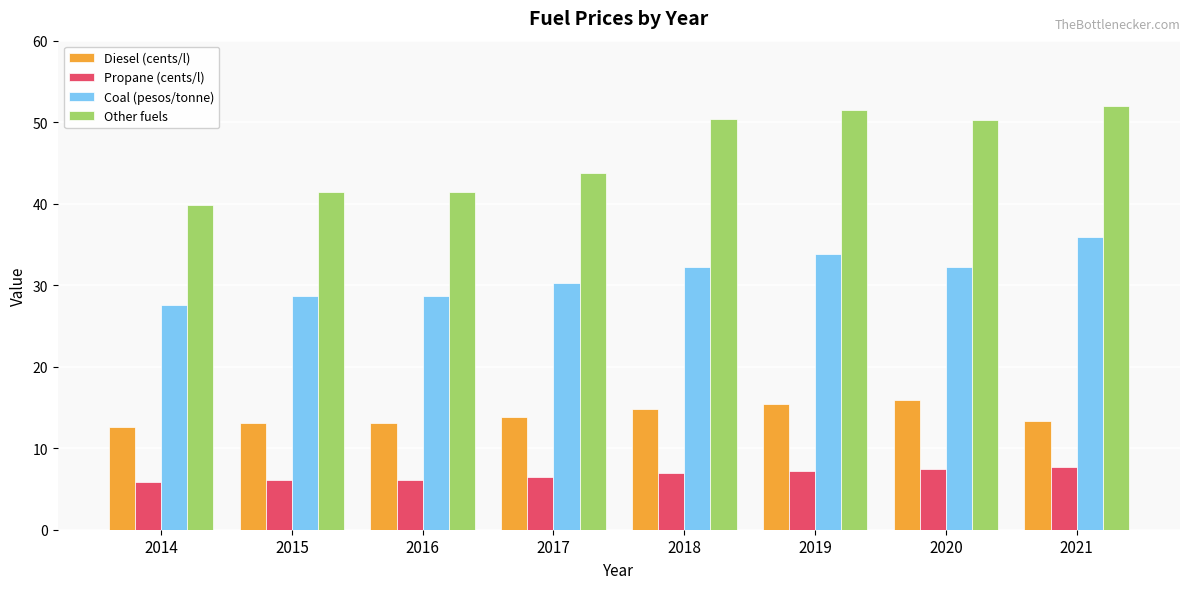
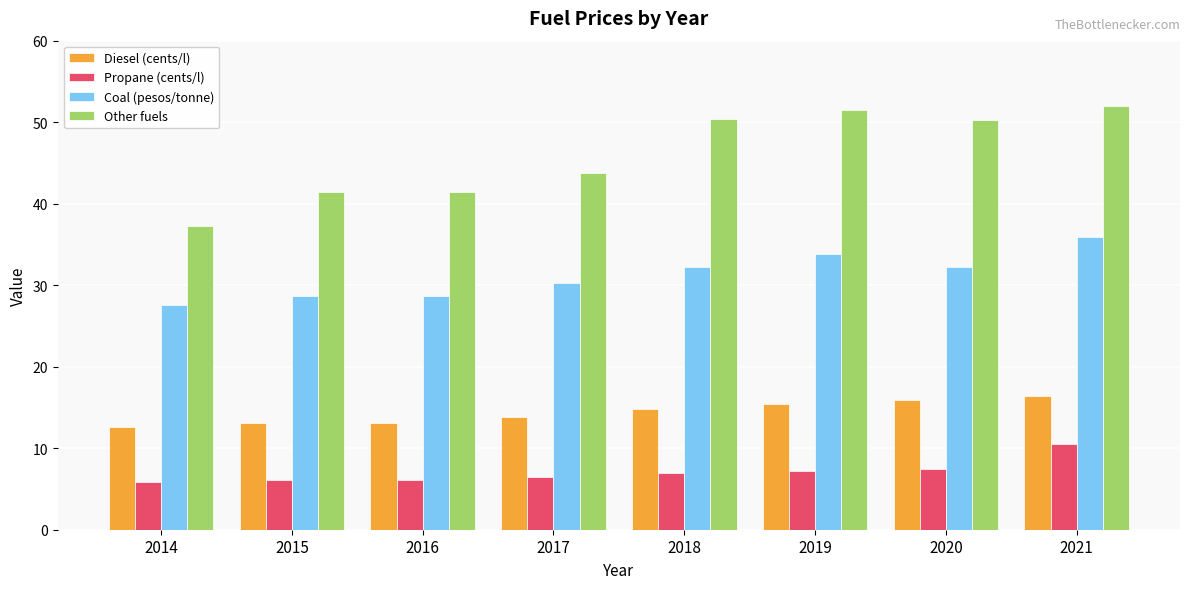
  {
    "Diesel (cents/l)": {
      "2014": 13,
      "2015": 13,
      "2016": 13,
      "2017": 14,
      "2018": 15,
      "2019": 15,
      "2020": 16,
-     "2021": 13
+     "2021": 16
    },
    "Propane (cents/l)": {
      "2014": 6,
      "2015": 6,
      "2016": 6,
      "2017": 7,
      "2018": 7,
      "2019": 7,
      "2020": 7,
-     "2021": 8
+     "2021": 10
    },
    "Coal (pesos/tonne)": {
      "2014": 28,
      "2015": 29,
      "2016": 29,
      "2017": 30,
      "2018": 32,
      "2019": 34,
      "2020": 32,
      "2021": 36
    },
    "Other fuels": {
-     "2014": 40,
+     "2014": 37,
      "2015": 41,
      "2016": 41,
      "2017": 44,
      "2018": 50,
      "2019": 51,
      "2020": 50,
      "2021": 52
    }
  }
